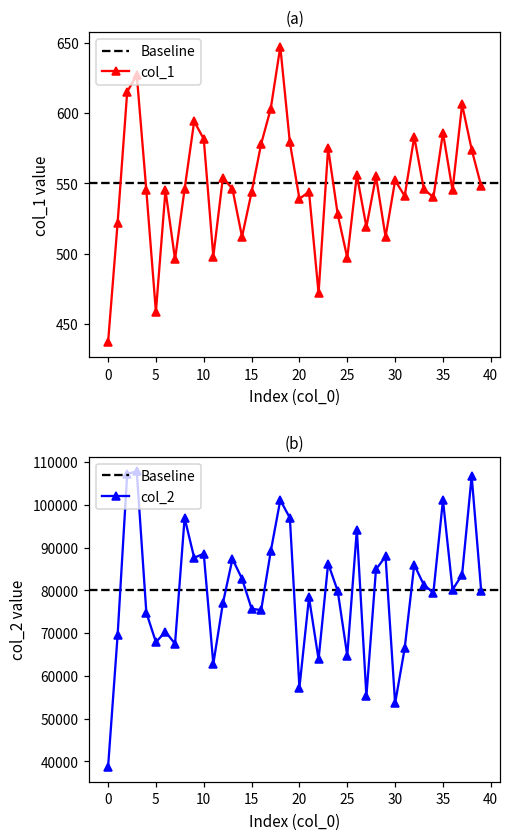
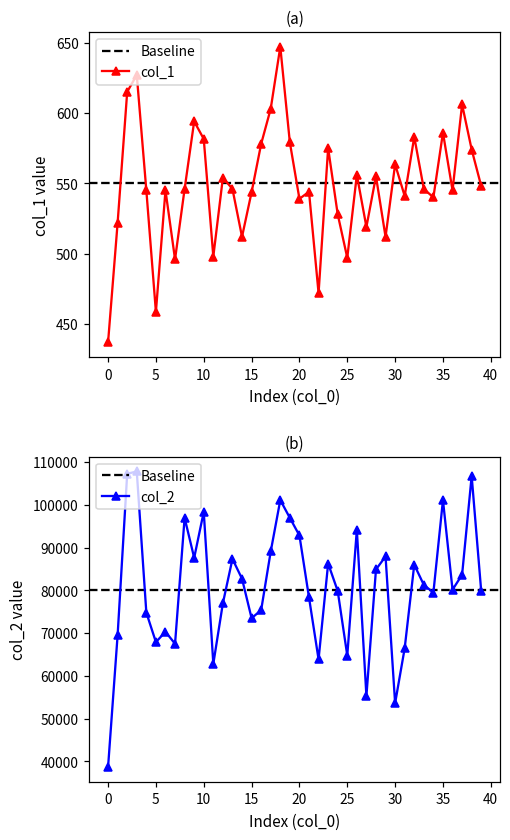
  {
    "(a)": {
      "0": 437,
      "5": 459,
      "10": 582,
      "15": 544,
      "20": 539,
      "25": 497,
-     "30": 552,
+     "30": 564,
      "35": 586
    },
    "(b)": {
      "0": 39000,
      "5": 68000,
-     "10": 89000,
-     "15": 76000,
-     "20": 57000,
+     "10": 98000,
+     "15": 73000,
+     "20": 93000,
      "25": 65000,
      "30": 54000,
      "35": 101000
    }
  }
